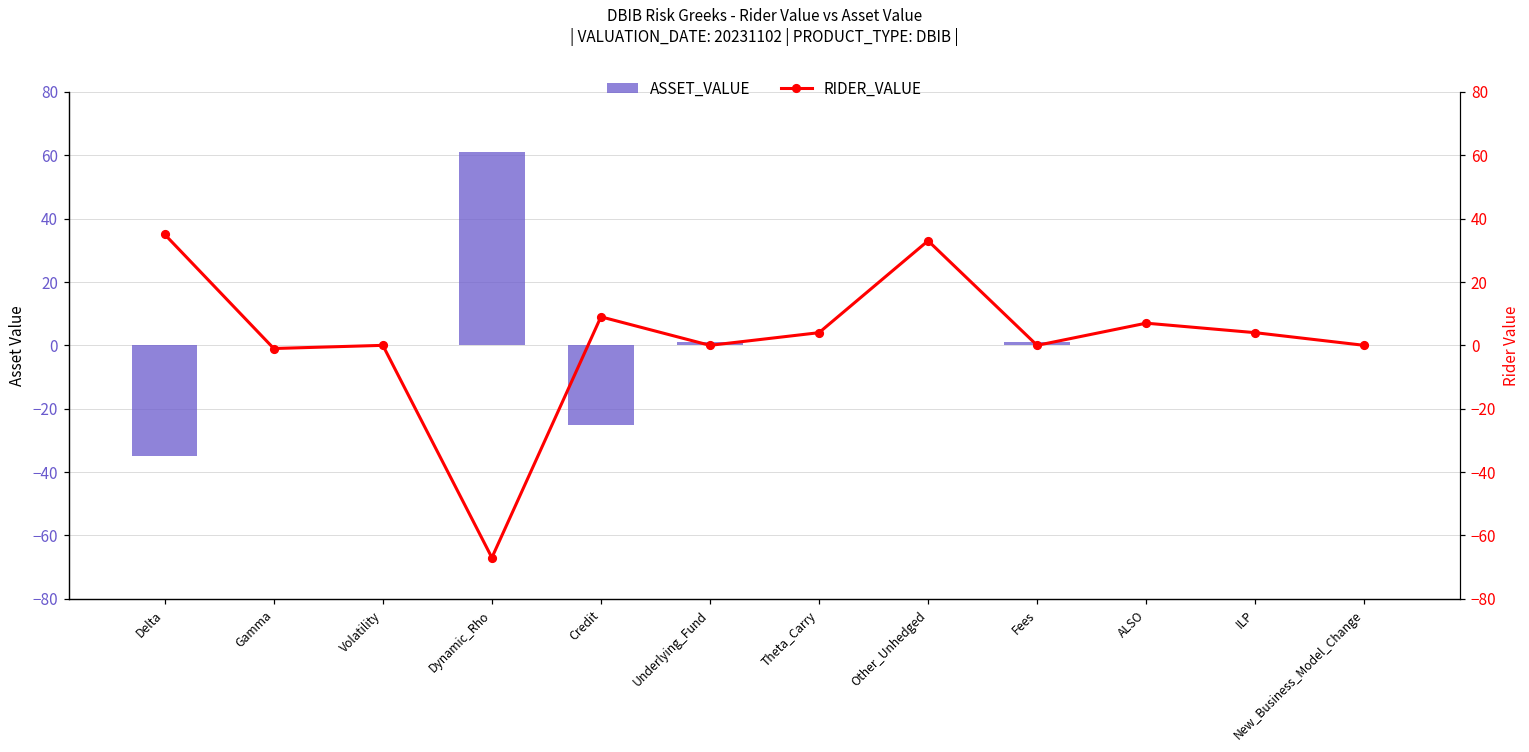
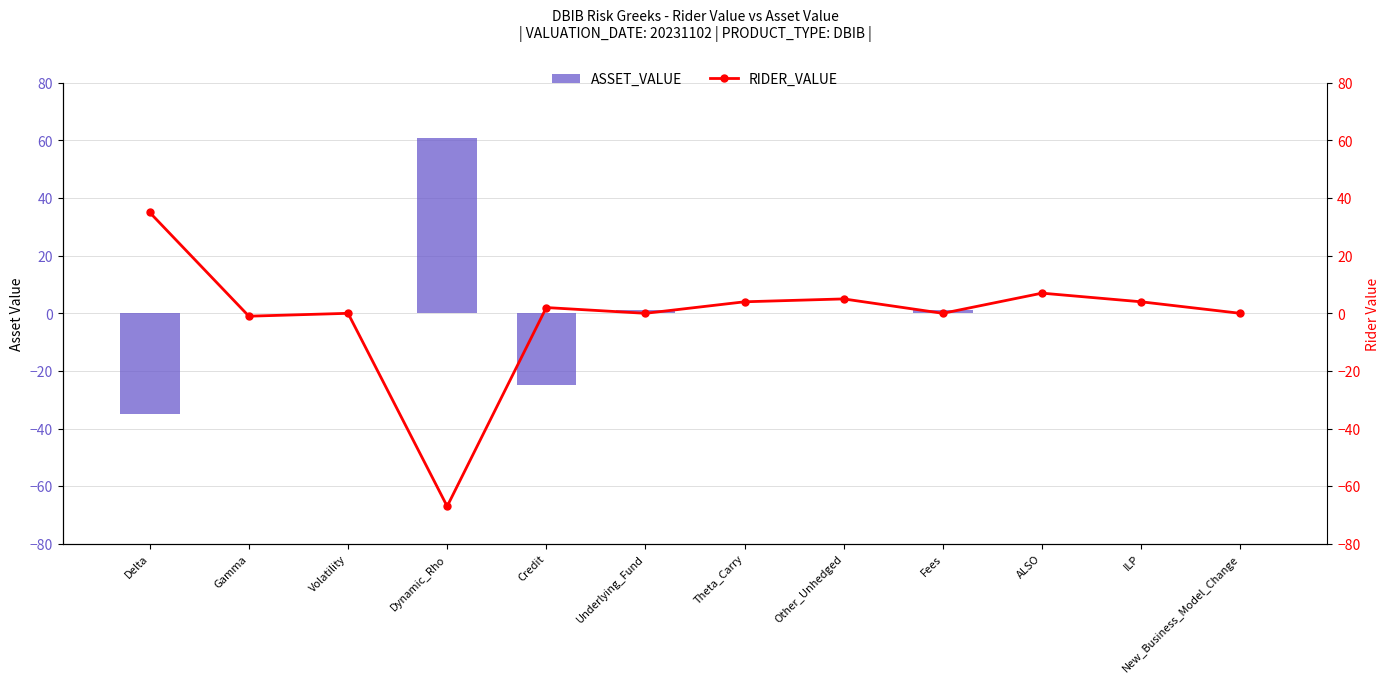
  {
    "ASSET_VALUE": {
      "Delta": -35,
      "Gamma": 0,
      "Volatility": 0,
      "Dynamic_Rho": 61,
      "Credit": -25,
      "Underlying_Fund": 1,
      "Theta_Carry": 0,
      "Other_Unhedged": 0,
      "Fees": 1,
      "ALSO": 0,
      "ILP": 0,
      "New_Business_Model_Change": 0
    },
    "RIDER_VALUE": {
      "Delta": 35,
      "Gamma": -1,
      "Volatility": 0,
      "Dynamic_Rho": -67,
-     "Credit": 9,
+     "Credit": 2,
      "Underlying_Fund": 0,
      "Theta_Carry": 4,
-     "Other_Unhedged": 33,
+     "Other_Unhedged": 5,
      "Fees": 0,
      "ALSO": 7,
      "ILP": 4,
      "New_Business_Model_Change": 0
    }
  }
